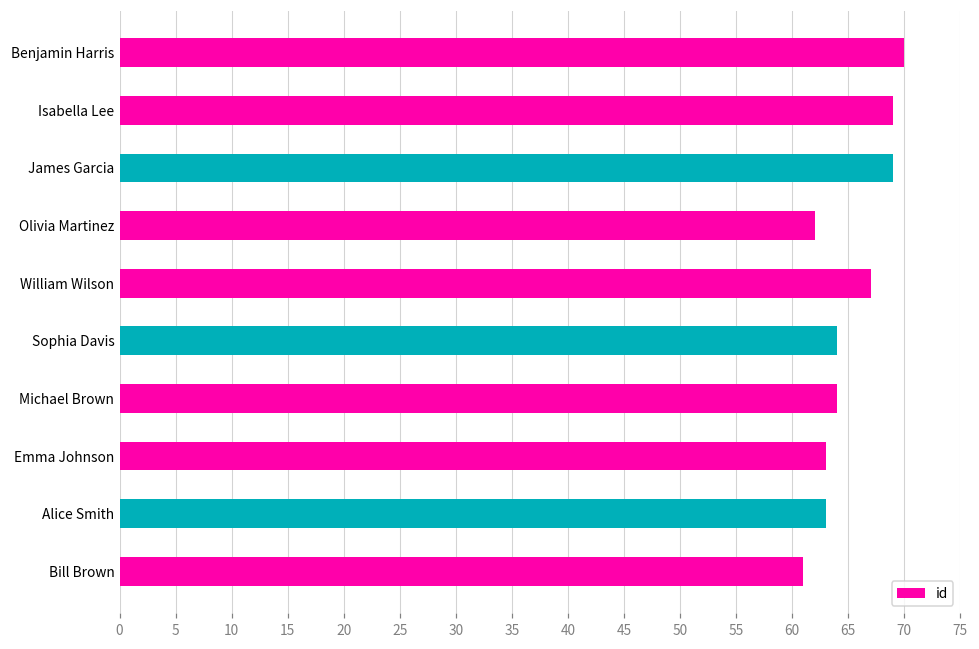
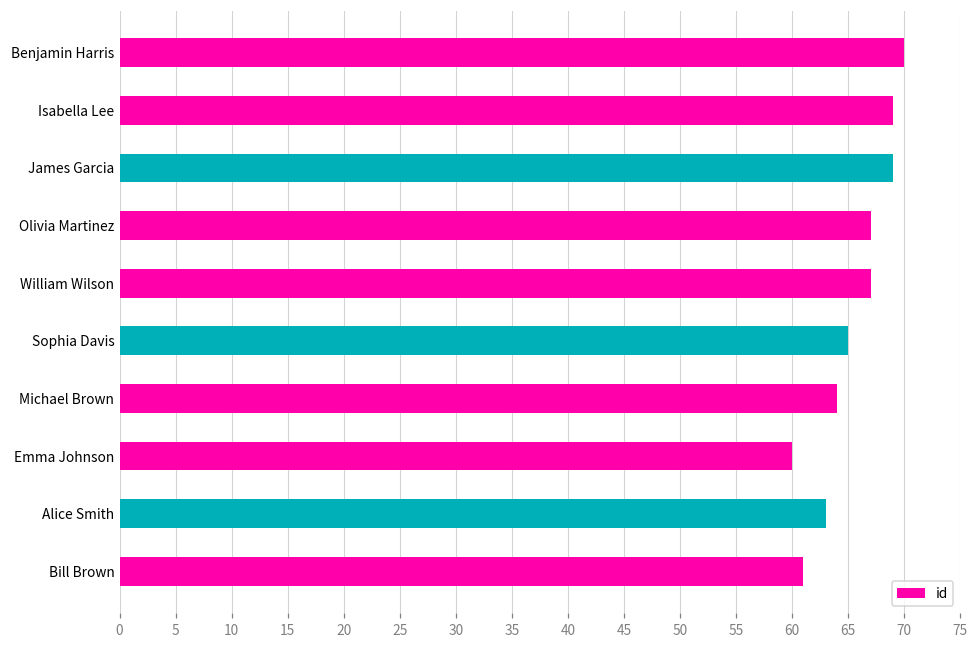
  {
    "Benjamin Harris": 70,
    "Isabella Lee": 69,
    "James Garcia": 69,
-   "Olivia Martinez": 62,
+   "Olivia Martinez": 67,
    "William Wilson": 67,
-   "Sophia Davis": 64,
+   "Sophia Davis": 65,
    "Michael Brown": 64,
-   "Emma Johnson": 63,
+   "Emma Johnson": 60,
    "Alice Smith": 63,
    "Bill Brown": 61
  }
